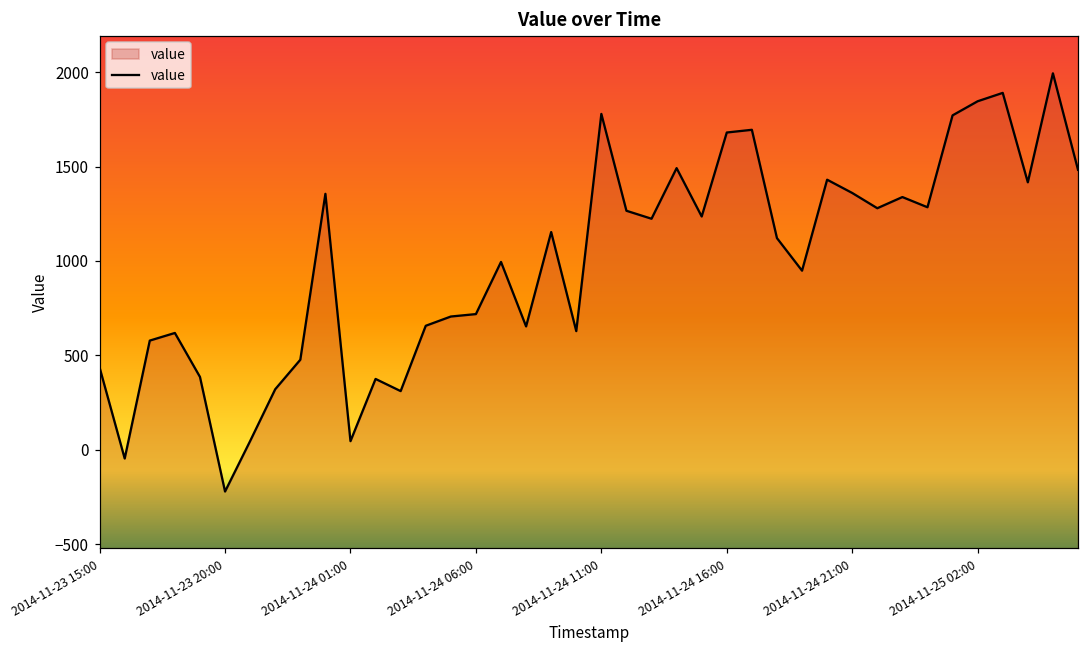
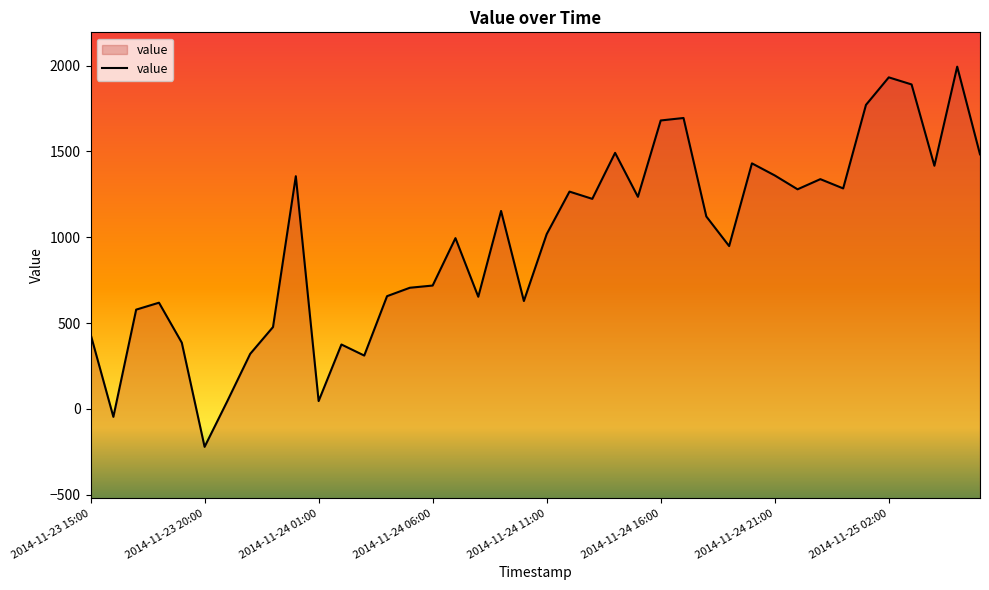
  {
    "2014-11-23 15:00": 440,
    "2014-11-23 20:00": -220,
    "2014-11-24 01:00": 50,
    "2014-11-24 06:00": 720,
-   "2014-11-24 11:00": 1780,
+   "2014-11-24 11:00": 1020,
    "2014-11-24 16:00": 1680,
    "2014-11-24 21:00": 1360,
-   "2014-11-25 02:00": 1850
+   "2014-11-25 02:00": 1930
  }
